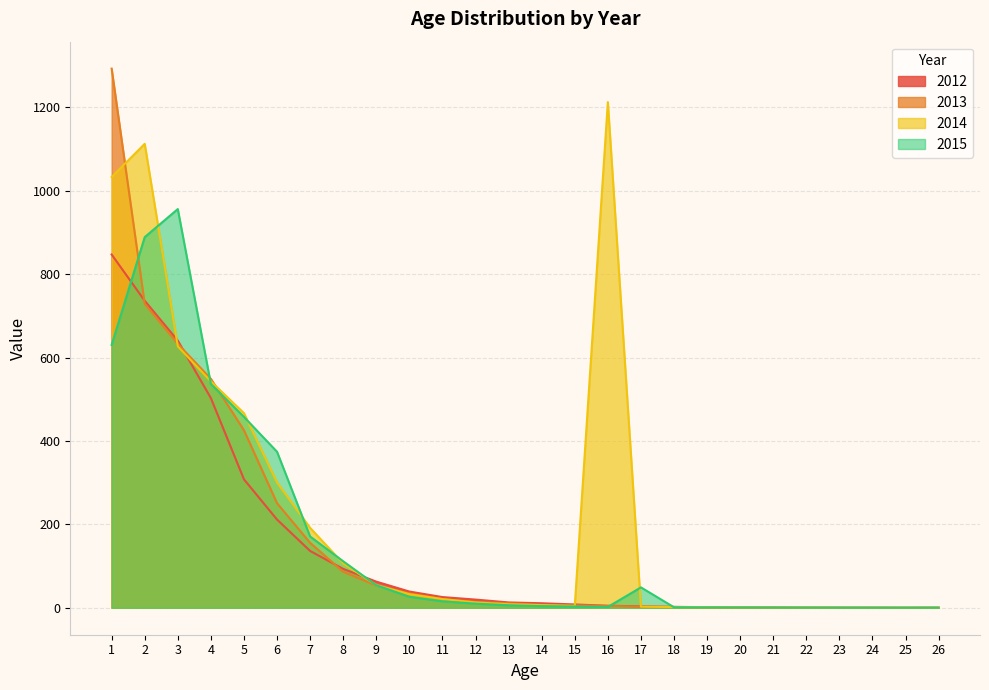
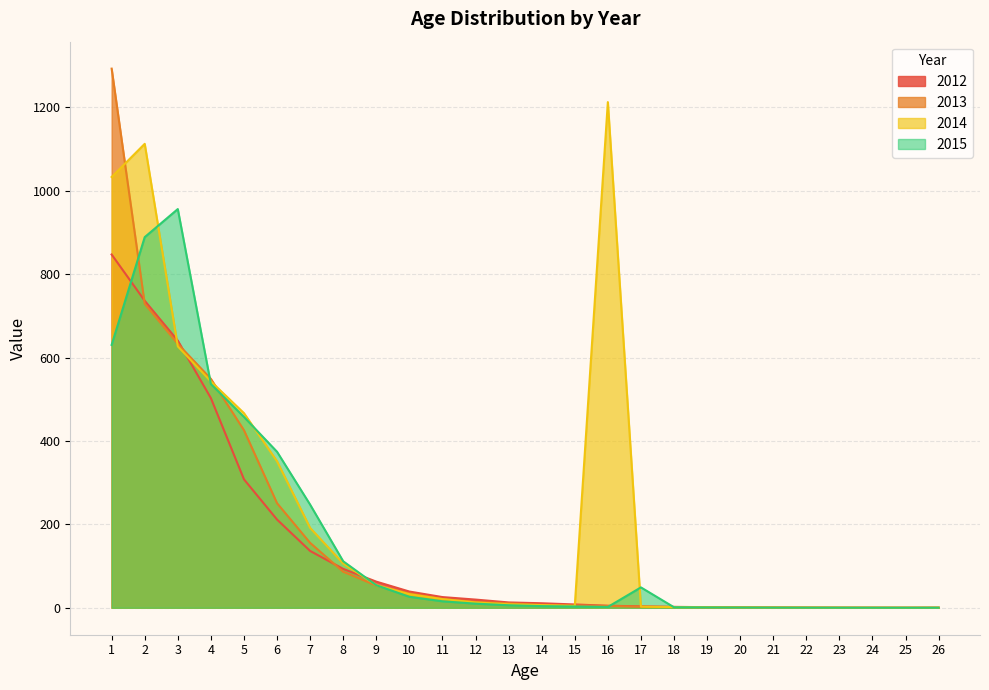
  {
    "2014": {
      "1": 1030,
      "2": 1110,
      "5": 470,
-     "6": 300,
+     "6": 350,
      "7": 190,
      "16": 1210
    },
    "2015": {
      "1": 630,
      "2": 890,
      "3": 960,
      "4": 540,
      "5": 460,
      "6": 370,
-     "7": 170,
+     "7": 250,
      "10": 30,
      "17": 50
    }
  }
